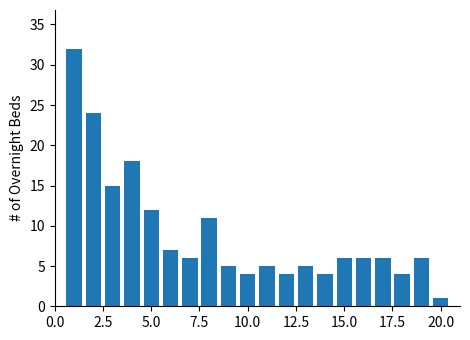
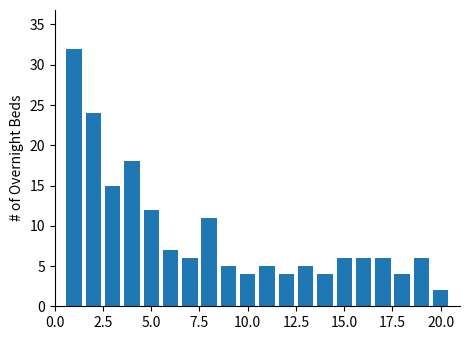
  {
    "5.0": 12,
    "10.0": 4,
    "15.0": 6,
-   "20.0": 1
+   "20.0": 2
  }
